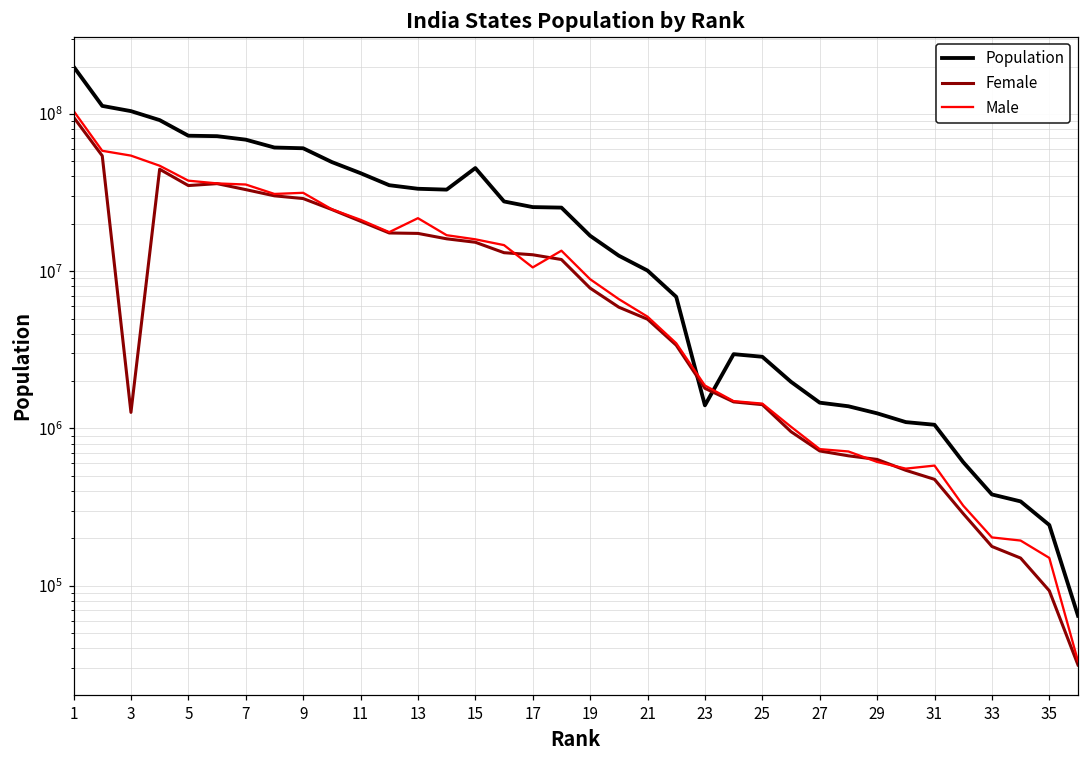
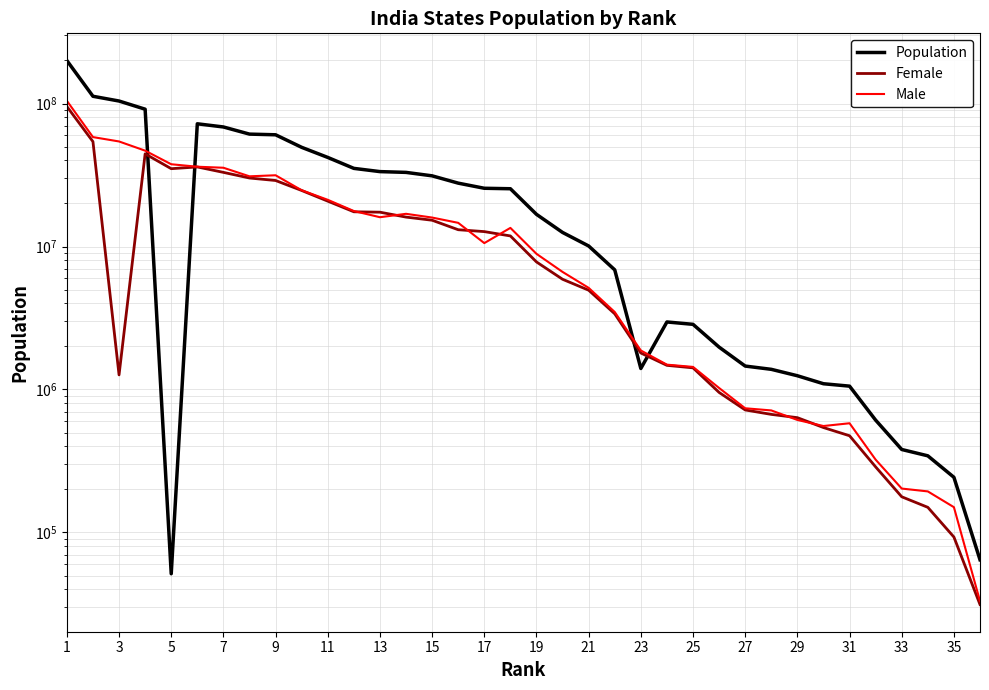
  {
    "Population": {
      "1": 200000000,
      "3": 100000000,
-     "5": 70000000,
+     "5": 51000,
      "7": 70000000,
      "9": 60000000,
      "11": 42000000,
      "13": 33000000,
-     "15": 45000000,
+     "15": 31000000,
      "17": 26000000,
      "19": 17000000,
      "21": 10000000,
      "23": 1400000,
      "25": 2900000,
      "27": 1500000,
      "29": 1200000,
      "31": 1100000,
      "33": 380000,
      "35": 240000
    },
    "Female": {
      "1": 100000000,
      "3": 1300000,
      "5": 35000000,
      "7": 33000000,
      "9": 29000000,
      "13": 17000000,
      "15": 15000000,
      "17": 13000000,
      "19": 8000000,
      "31": 470000,
      "33": 180000,
      "35": 90000
    },
    "Male": {
      "1": 100000000,
      "3": 54000000,
      "5": 38000000,
      "7": 36000000,
      "9": 31000000,
-     "13": 22000000,
+     "13": 16000000,
      "15": 16000000,
      "17": 11000000,
      "19": 9000000,
      "31": 580000,
      "33": 200000,
      "35": 150000
    }
  }
